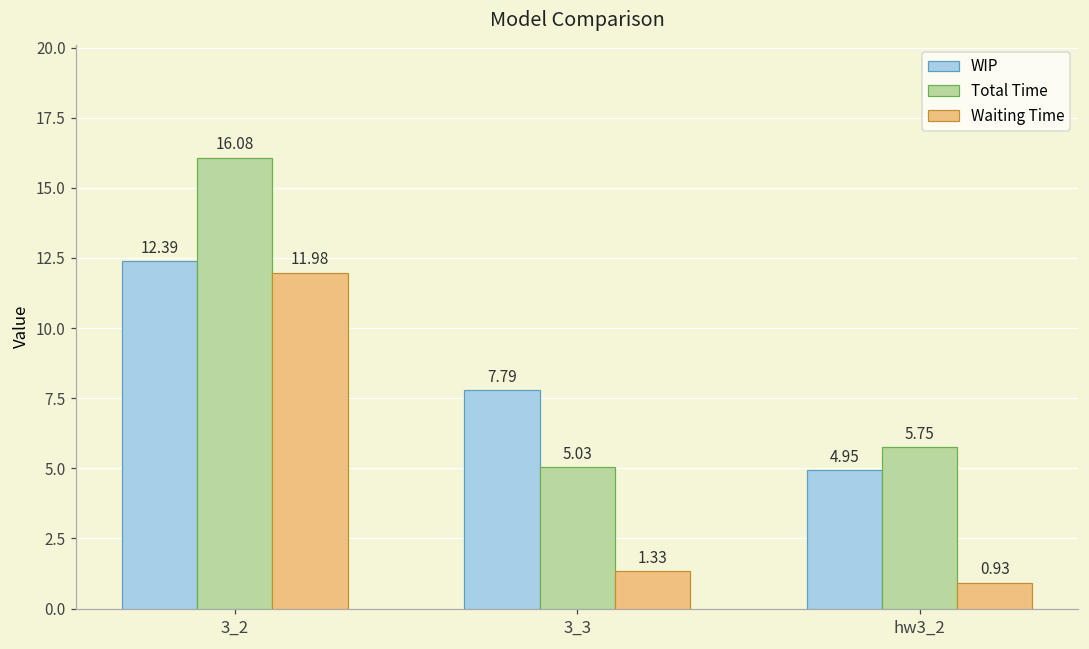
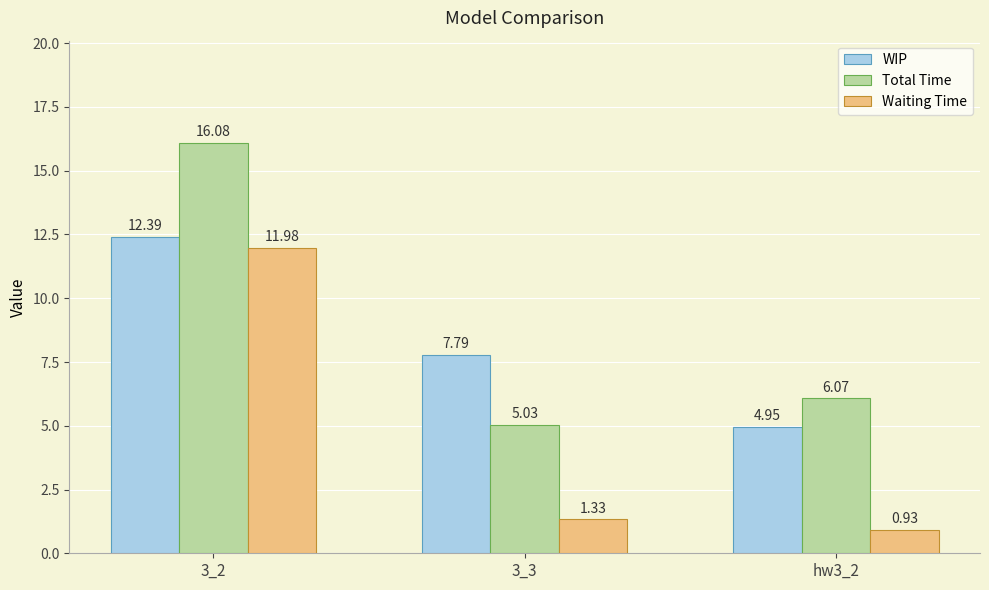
  {
    "WIP": {
      "3_2": 12.39,
      "3_3": 7.79,
      "hw3_2": 4.95
    },
    "Total Time": {
      "3_2": 16.08,
      "3_3": 5.03,
-     "hw3_2": 5.75
+     "hw3_2": 6.07
    },
    "Waiting Time": {
      "3_2": 11.98,
      "3_3": 1.33,
      "hw3_2": 0.93
    }
  }
